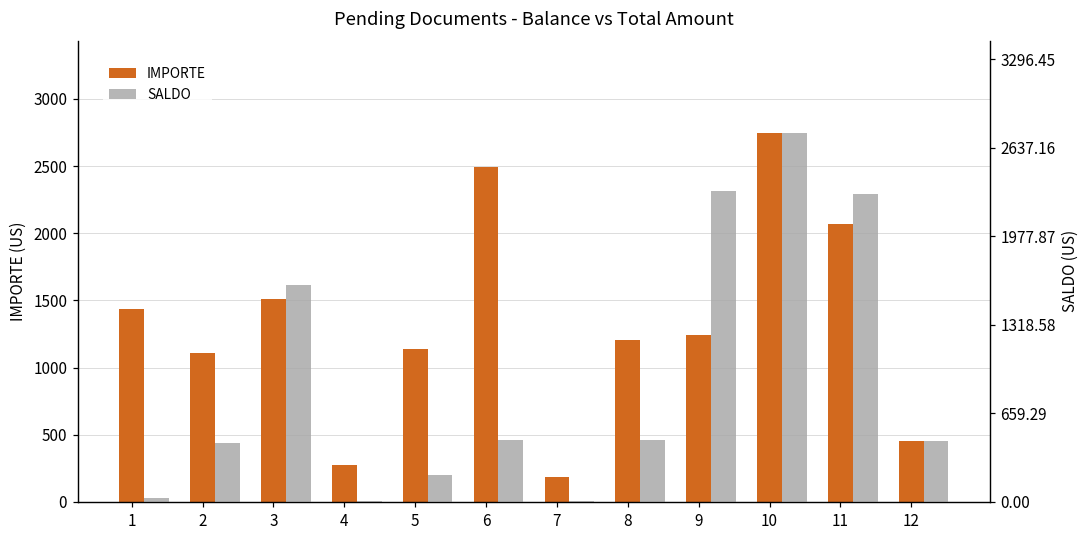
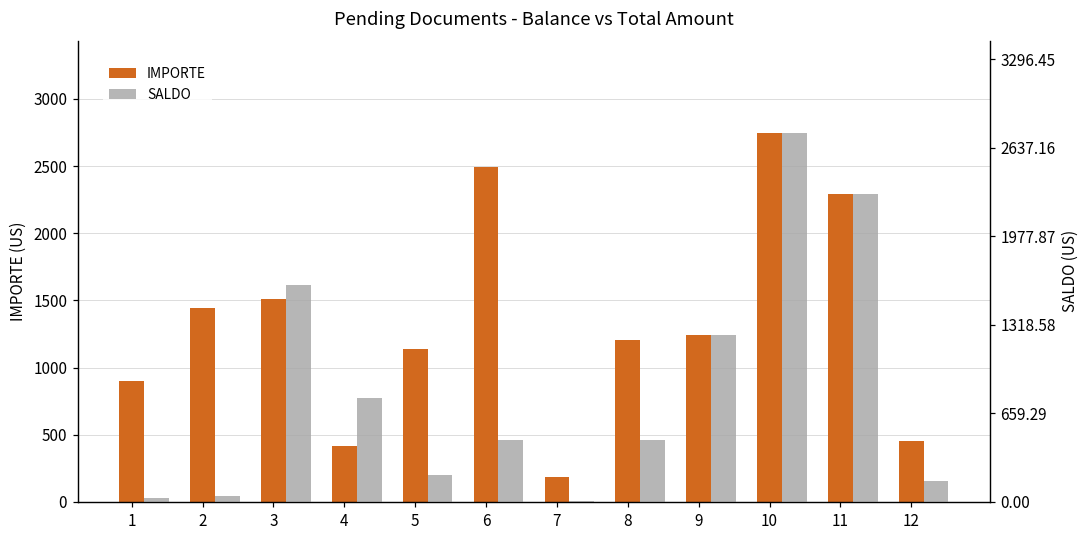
  {
    "IMPORTE": {
-     "1": 1440,
-     "2": 1110,
+     "1": 900,
+     "2": 1440,
      "3": 1510,
-     "4": 270,
+     "4": 410,
      "5": 1140,
      "6": 2490,
      "7": 180,
      "8": 1200,
      "9": 1240,
      "10": 2750,
-     "11": 2070,
+     "11": 2290,
      "12": 460
    },
    "SALDO": {
      "1": 30,
-     "2": 440,
+     "2": 40,
      "3": 1610,
-     "4": 10,
+     "4": 770,
      "5": 200,
      "6": 460,
      "8": 460,
-     "9": 2310,
+     "9": 1240,
      "10": 2750,
      "11": 2290,
-     "12": 460
+     "12": 150
    }
  }
